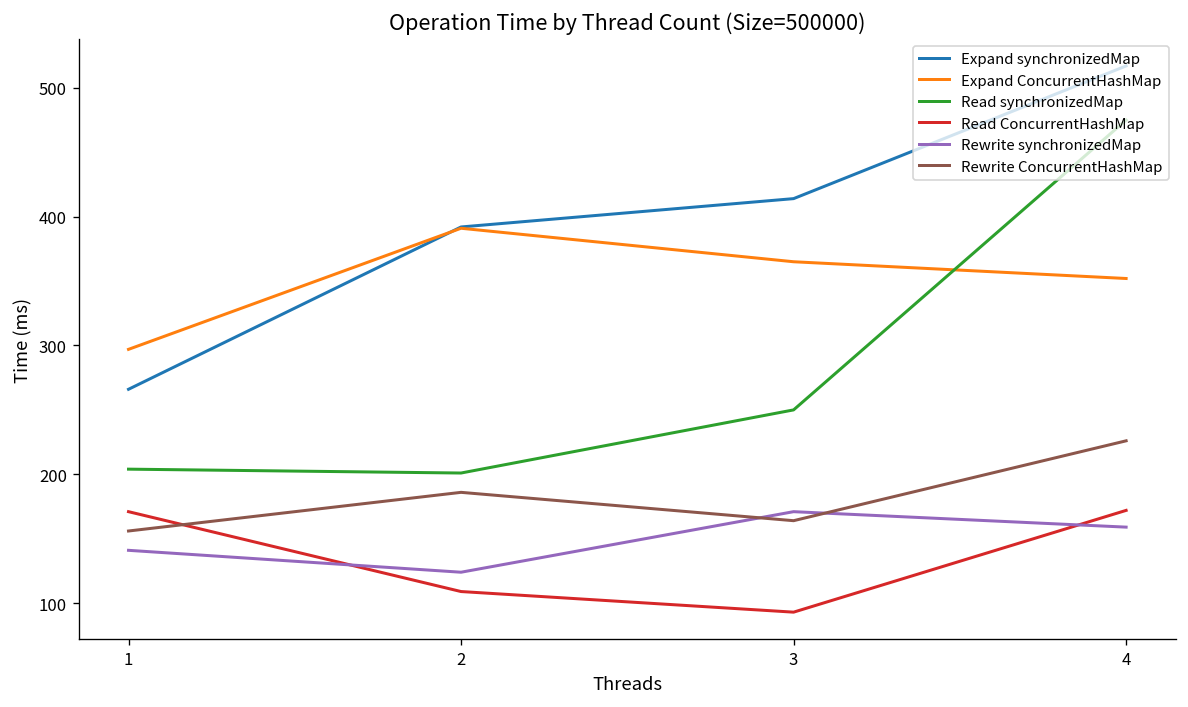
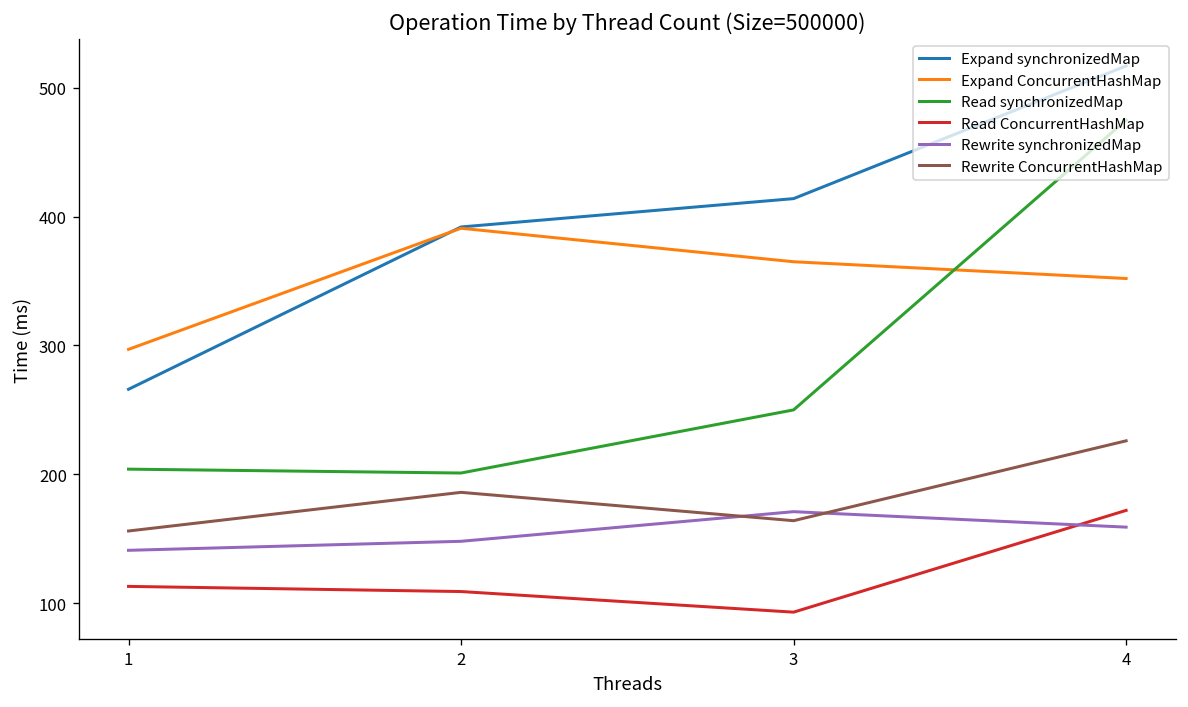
  {
    "Expand synchronizedMap": {
      "1": 266,
      "3": 414
    },
    "Expand ConcurrentHashMap": {
      "1": 297,
      "3": 365,
      "4": 352
    },
    "Read synchronizedMap": {
      "1": 204,
      "2": 201,
      "3": 250
    },
    "Read ConcurrentHashMap": {
-     "1": 171,
+     "1": 113,
      "2": 109,
      "3": 93,
      "4": 172
    },
    "Rewrite synchronizedMap": {
      "1": 141,
-     "2": 124,
+     "2": 148,
      "3": 171,
      "4": 159
    },
    "Rewrite ConcurrentHashMap": {
      "1": 156,
      "2": 186,
      "3": 164,
      "4": 226
    }
  }
